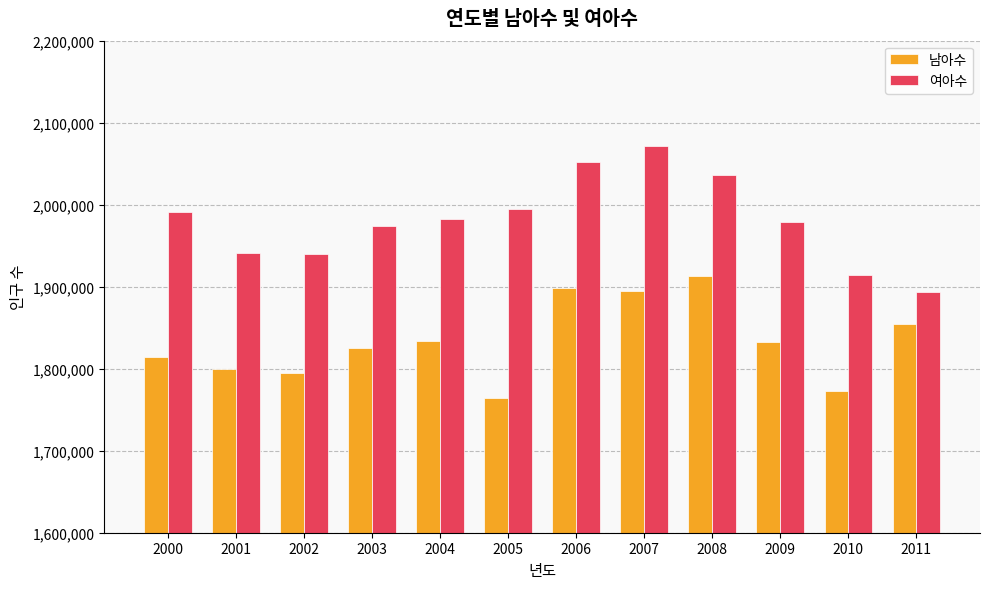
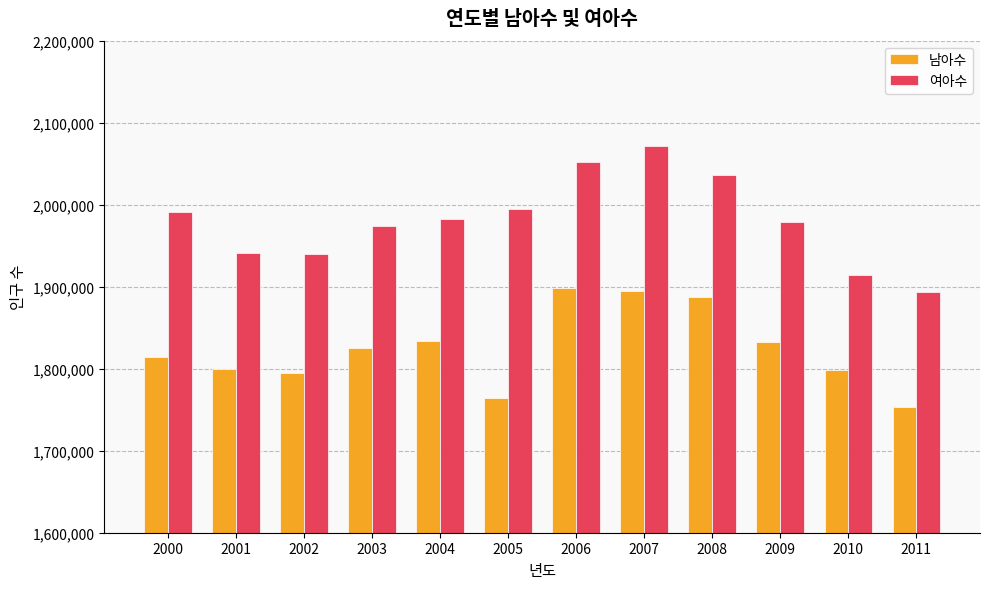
  {
    "남아수": {
      "2000": "1,810,000",
      "2001": "1,800,000",
      "2002": "1,800,000",
      "2003": "1,830,000",
      "2004": "1,830,000",
      "2005": "1,760,000",
      "2006": "1,900,000",
      "2007": "1,900,000",
-     "2008": "1,910,000",
+     "2008": "1,890,000",
      "2009": "1,830,000",
-     "2010": "1,770,000",
-     "2011": "1,850,000"
+     "2010": "1,800,000",
+     "2011": "1,750,000"
    },
    "여아수": {
      "2000": "1,990,000",
      "2001": "1,940,000",
      "2002": "1,940,000",
      "2003": "1,970,000",
      "2004": "1,980,000",
      "2005": "1,990,000",
      "2006": "2,050,000",
      "2007": "2,070,000",
      "2008": "2,040,000",
      "2009": "1,980,000",
      "2010": "1,910,000",
      "2011": "1,890,000"
    }
  }
